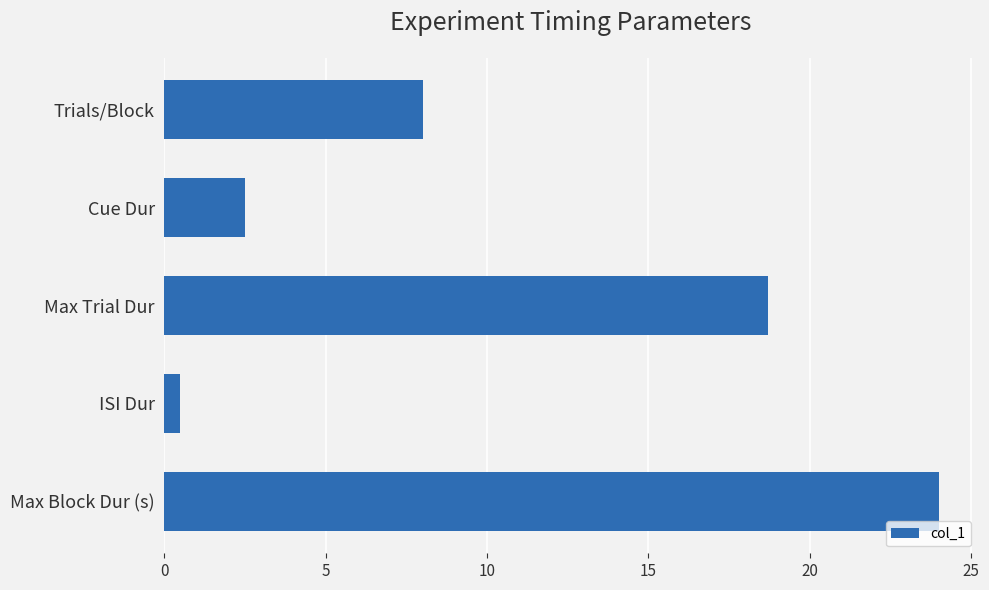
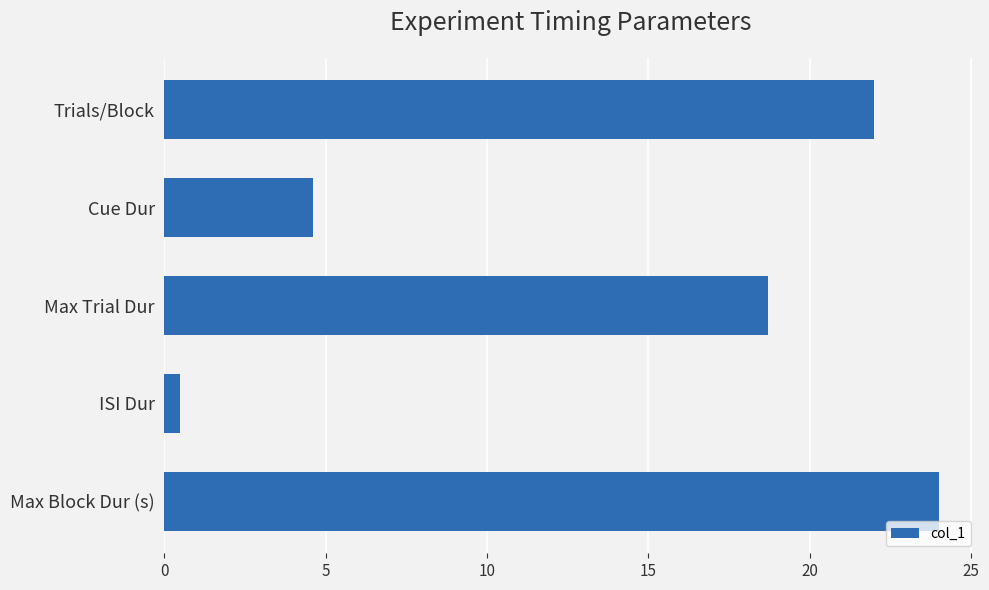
  {
-   "Trials/Block": 8,
-   "Cue Dur": 2.5,
+   "Trials/Block": 22,
+   "Cue Dur": 4.6,
    "Max Trial Dur": 18.7,
    "ISI Dur": 0.5,
    "Max Block Dur (s)": 24.0
  }
